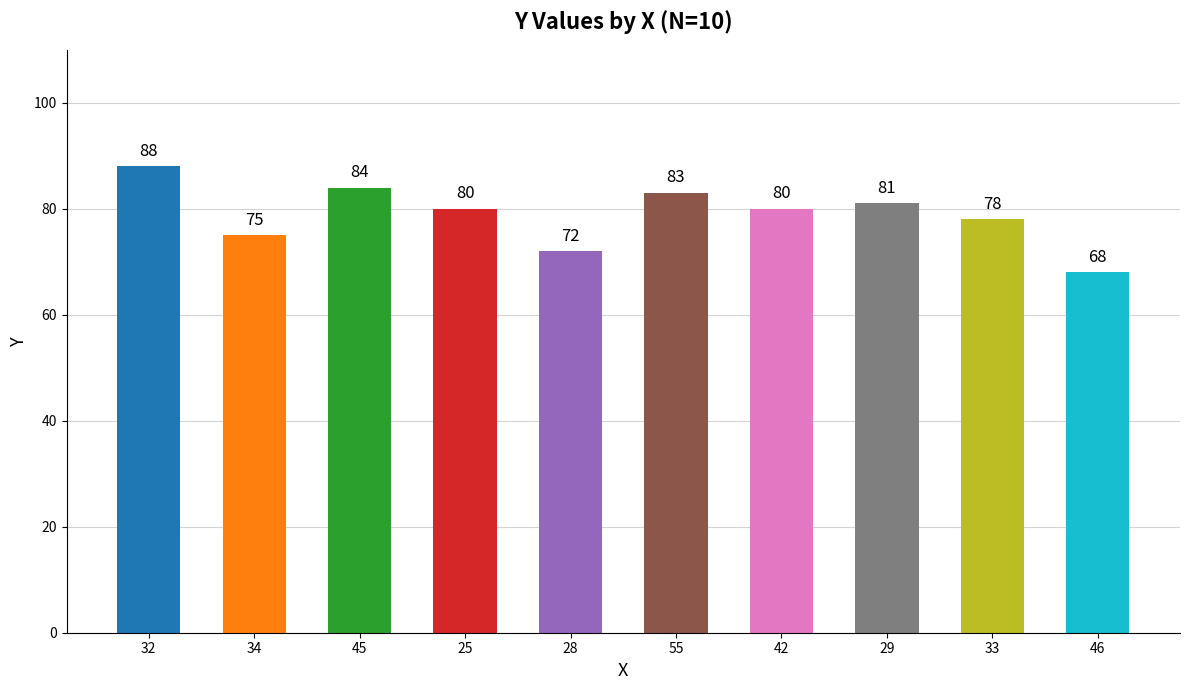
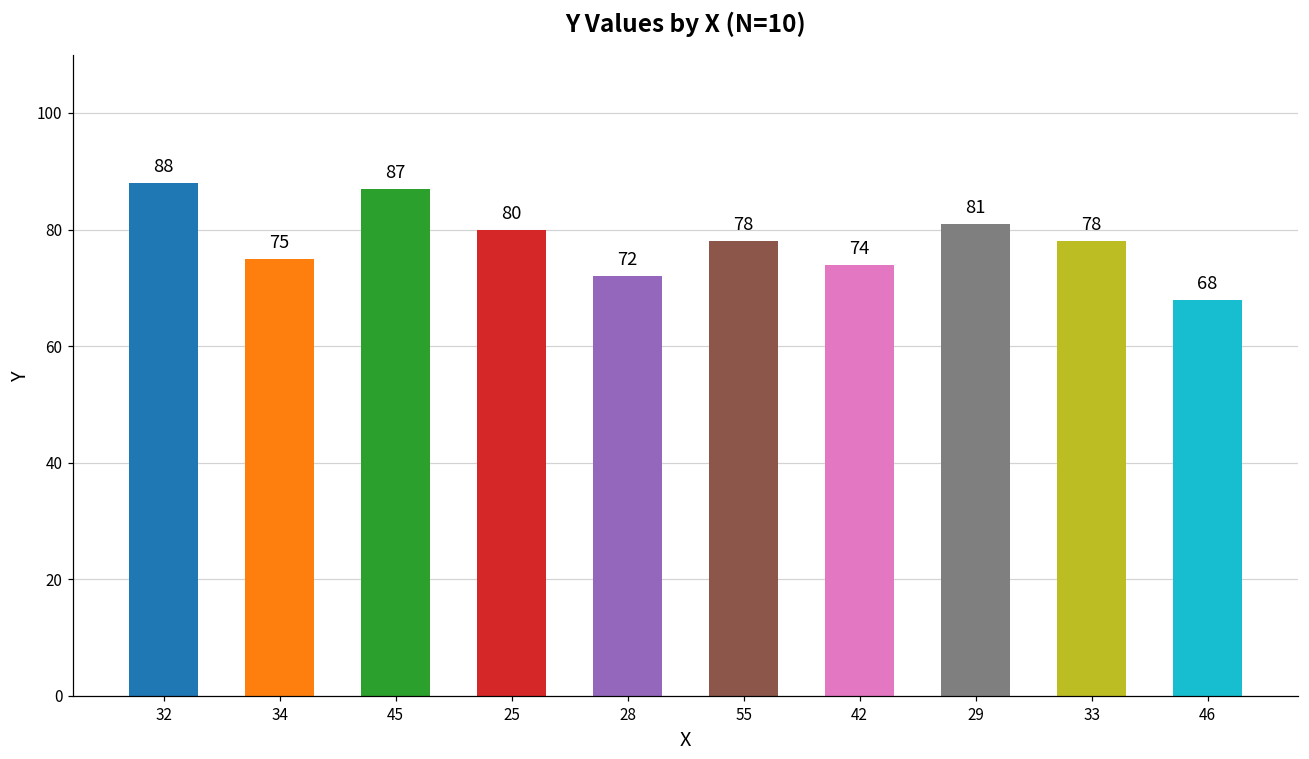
  {
    "32": 88,
    "34": 75,
-   "45": 84,
+   "45": 87,
    "25": 80,
    "28": 72,
-   "55": 83,
-   "42": 80,
+   "55": 78,
+   "42": 74,
    "29": 81,
    "33": 78,
    "46": 68
  }
